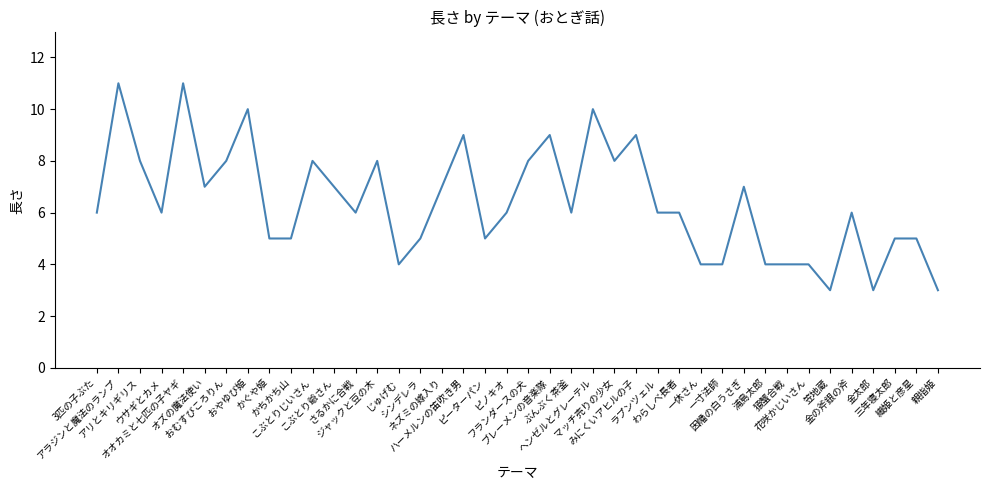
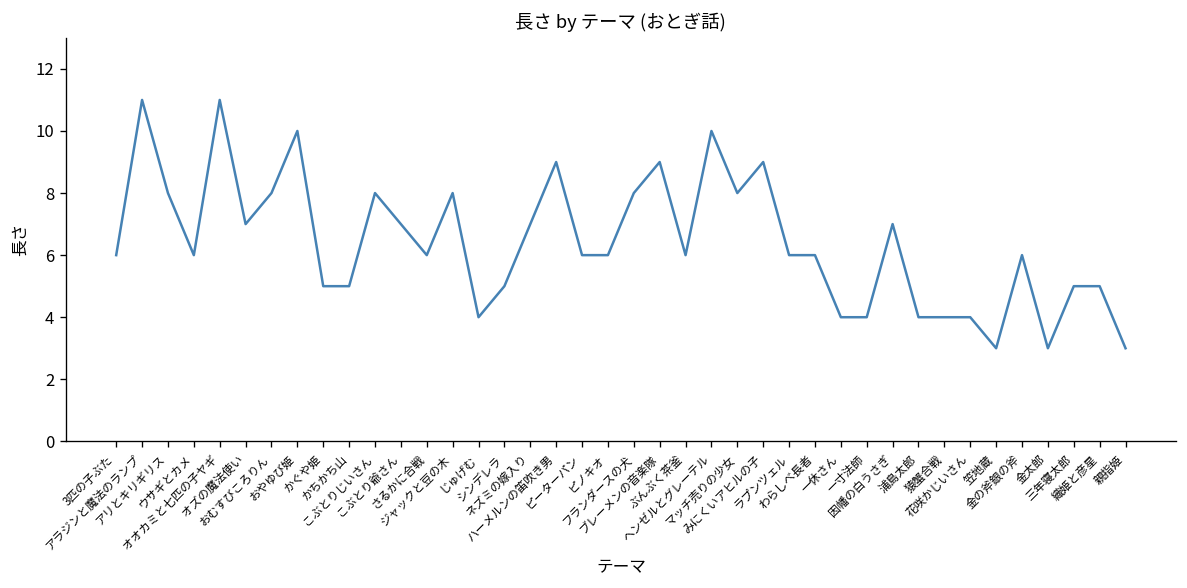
  {
    "3匹の子ぶた": 6,
    "アラジンと魔法のランプ": 11,
    "アリとキリギリス": 8,
    "ウサギとカメ": 6,
    "オオカミと七匹の子ヤギ": 11,
    "オズの魔法使い": 7,
    "おむすびころりん": 8,
    "おやゆび姫": 10,
    "かぐや姫": 5,
    "かちかち山": 5,
    "こぶとりじいさん": 8,
    "こぶとり爺さん": 7,
    "さるかに合戦": 6,
    "ジャックと豆の木": 8,
    "じゅげむ": 4,
    "シンデレラ": 5,
    "ネズミの嫁入り": 7,
    "ハーメルンの笛吹き男": 9,
-   "ピーターパン": 5,
+   "ピーターパン": 6,
    "ピノキオ": 6,
    "フランダースの犬": 8,
    "ブレーメンの音楽隊": 9,
    "ぶんぶく茶釜": 6,
    "ヘンゼルとグレーテル": 10,
    "マッチ売りの少女": 8,
    "みにくいアヒルの子": 9,
    "ラプンツェル": 6,
    "わらしべ長者": 6,
    "一休さん": 4,
    "一寸法師": 4,
    "因幡の白うさぎ": 7,
    "浦島太郎": 4,
    "猿蟹合戦": 4,
    "花咲かじいさん": 4,
    "笠地蔵": 3,
    "金の斧銀の斧": 6,
    "金太郎": 3,
    "三年寝太郎": 5,
    "織姫と彦星": 5,
    "親指姫": 3
  }
